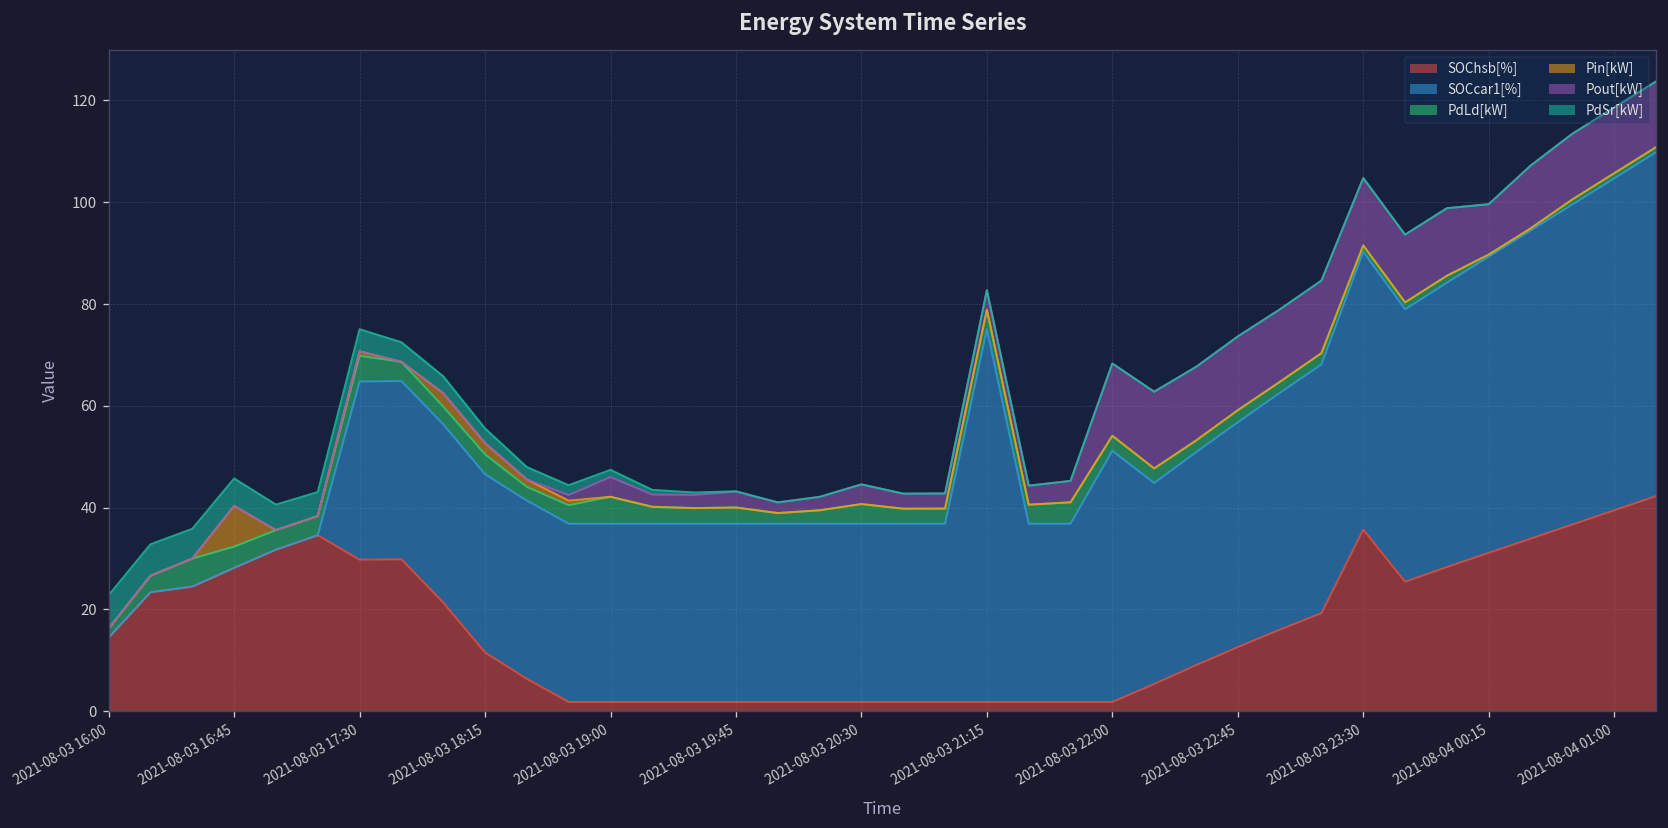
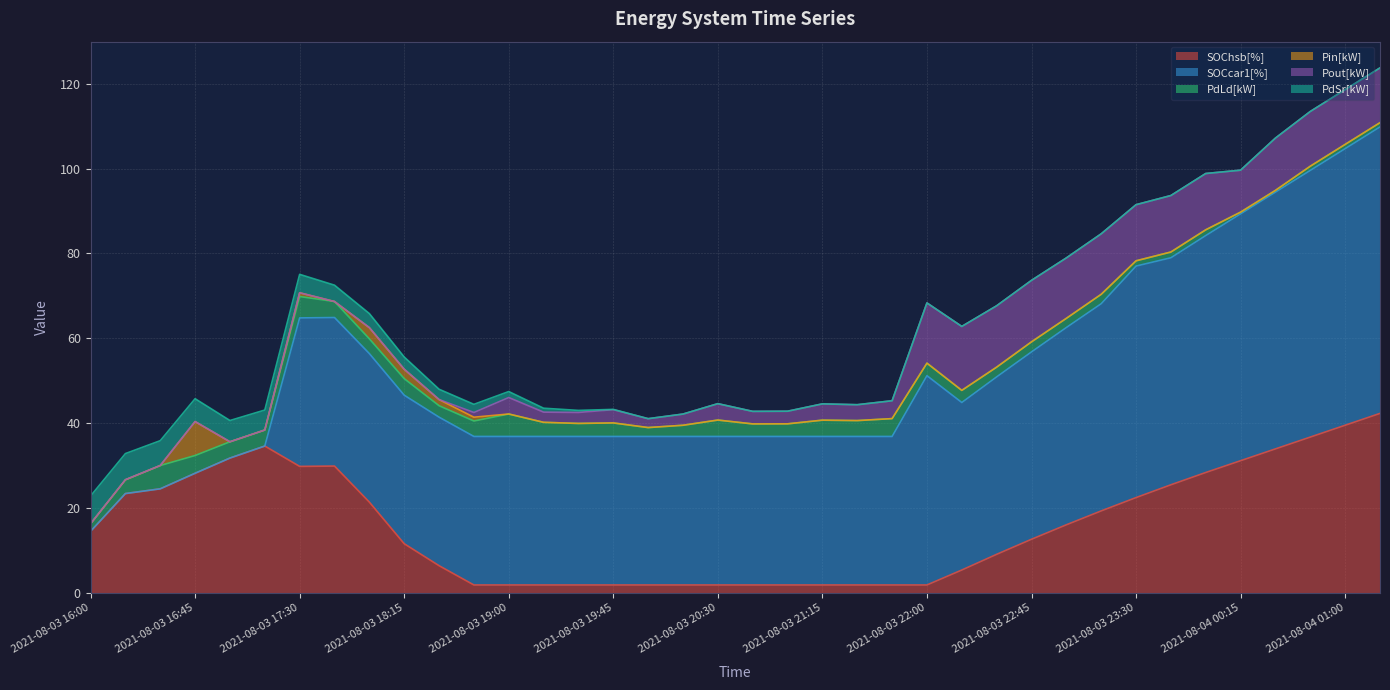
  {
    "SOChsb[%]": {
      "2021-08-03 17:30": 30,
      "2021-08-03 18:15": 12,
      "2021-08-03 19:00": 2,
      "2021-08-03 19:45": 2,
      "2021-08-03 20:30": 2,
      "2021-08-03 21:15": 2,
      "2021-08-03 22:00": 2,
      "2021-08-03 22:45": 13,
-     "2021-08-03 23:30": 36,
+     "2021-08-03 23:30": 22,
      "2021-08-04 00:15": 31,
      "2021-08-04 01:00": 39
    },
    "SOCcar1[%]": {
      "2021-08-03 17:30": 35,
      "2021-08-03 18:15": 35,
      "2021-08-03 19:00": 35,
      "2021-08-03 19:45": 35,
      "2021-08-03 20:30": 35,
-     "2021-08-03 21:15": 73,
+     "2021-08-03 21:15": 35,
      "2021-08-03 22:00": 49,
      "2021-08-03 22:45": 44,
      "2021-08-03 23:30": 55,
      "2021-08-04 01:00": 65
    },
    "Pout[kW]": {
      "2021-08-03 19:00": 4
    }
  }
